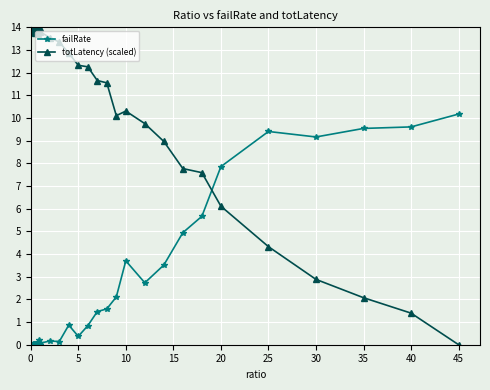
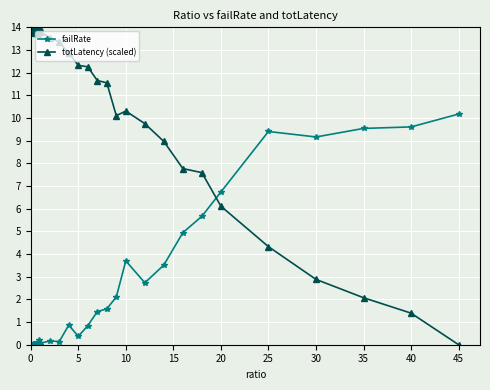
  {
    "failRate": {
      "0": 0.0,
      "5": 0.4,
      "10": 3.7,
-     "20": 7.9,
+     "20": 6.7,
      "25": 9.4,
      "30": 9.2,
      "35": 9.5,
      "40": 9.6,
      "45": 10.2
    },
    "totLatency (scaled)": {
      "0": 14.0,
      "5": 12.3,
      "10": 10.3,
      "20": 6.1,
      "25": 4.3,
      "30": 2.9,
      "35": 2.1,
      "40": 1.4,
      "45": 0.0
    }
  }
